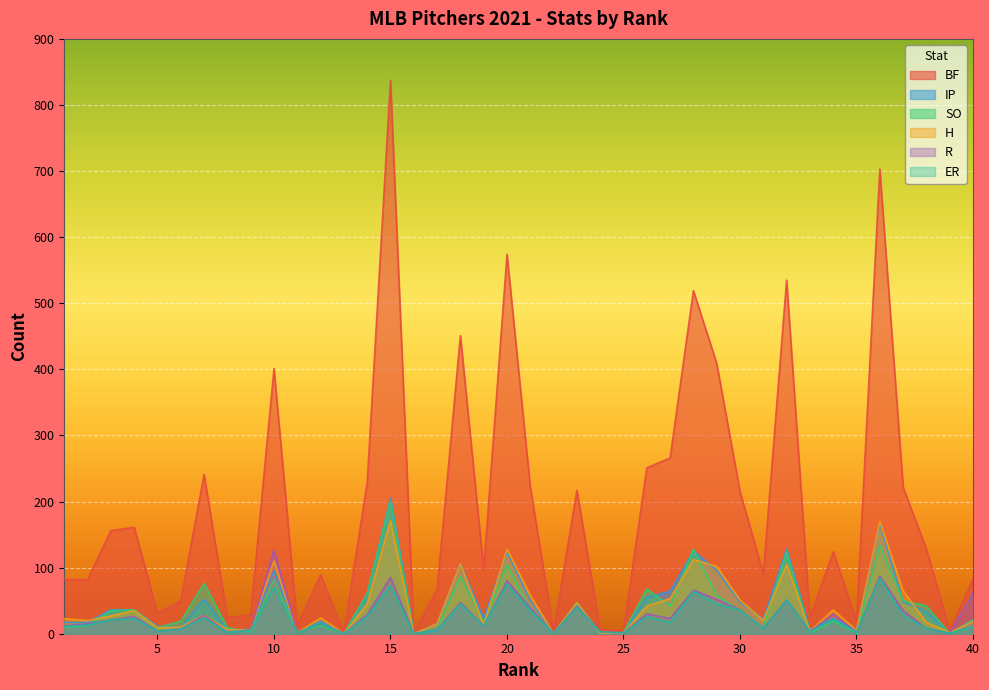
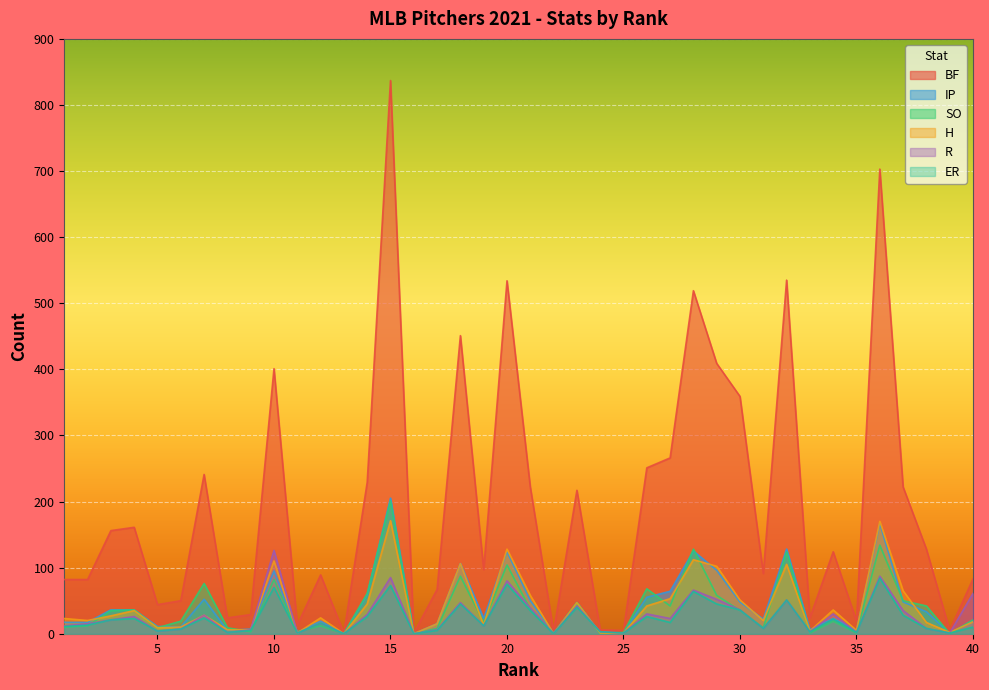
  {
    "BF": {
-     "5": 30,
+     "5": 40,
      "10": 400,
      "15": 840,
-     "20": 570,
-     "30": 220,
+     "20": 530,
+     "30": 360,
      "35": 20,
      "40": 80
    },
    "IP": {
      "10": 100,
      "15": 210
    },
    "H": {
      "10": 110,
      "15": 170
    },
    "R": {
      "10": 130,
      "15": 90,
      "20": 80,
      "40": 60
    }
  }
